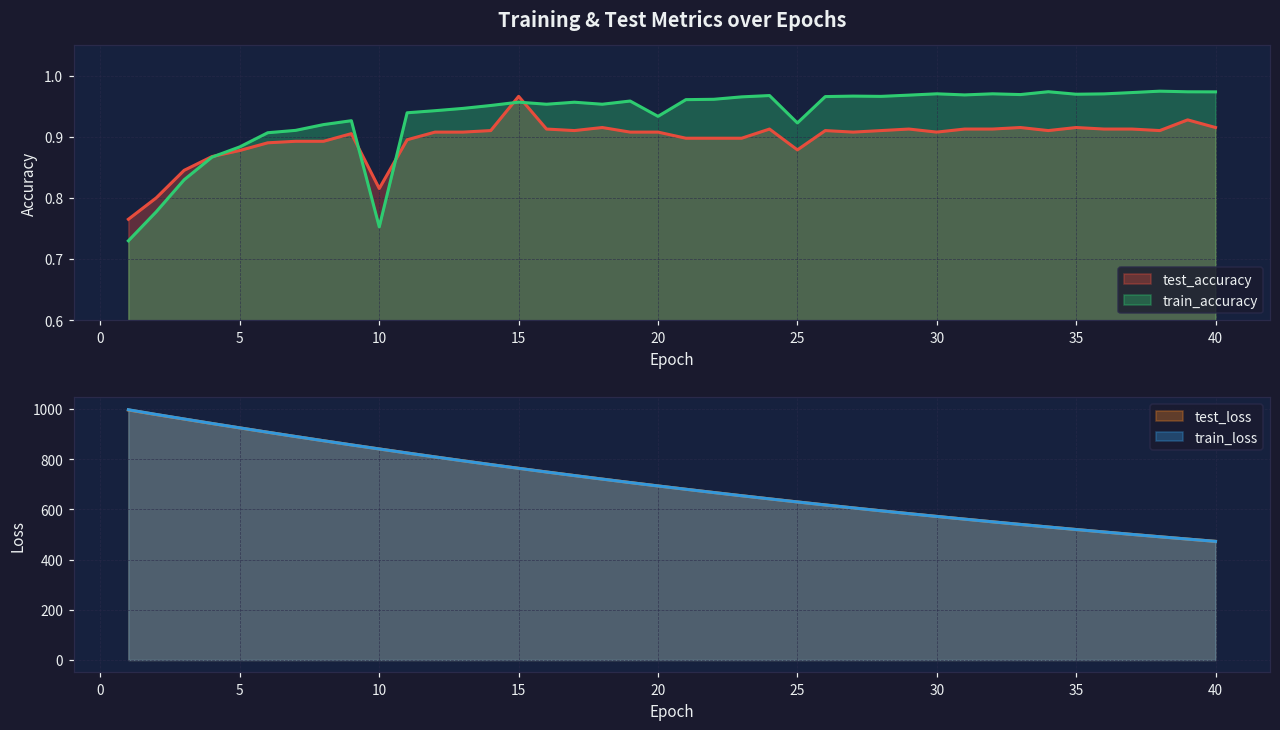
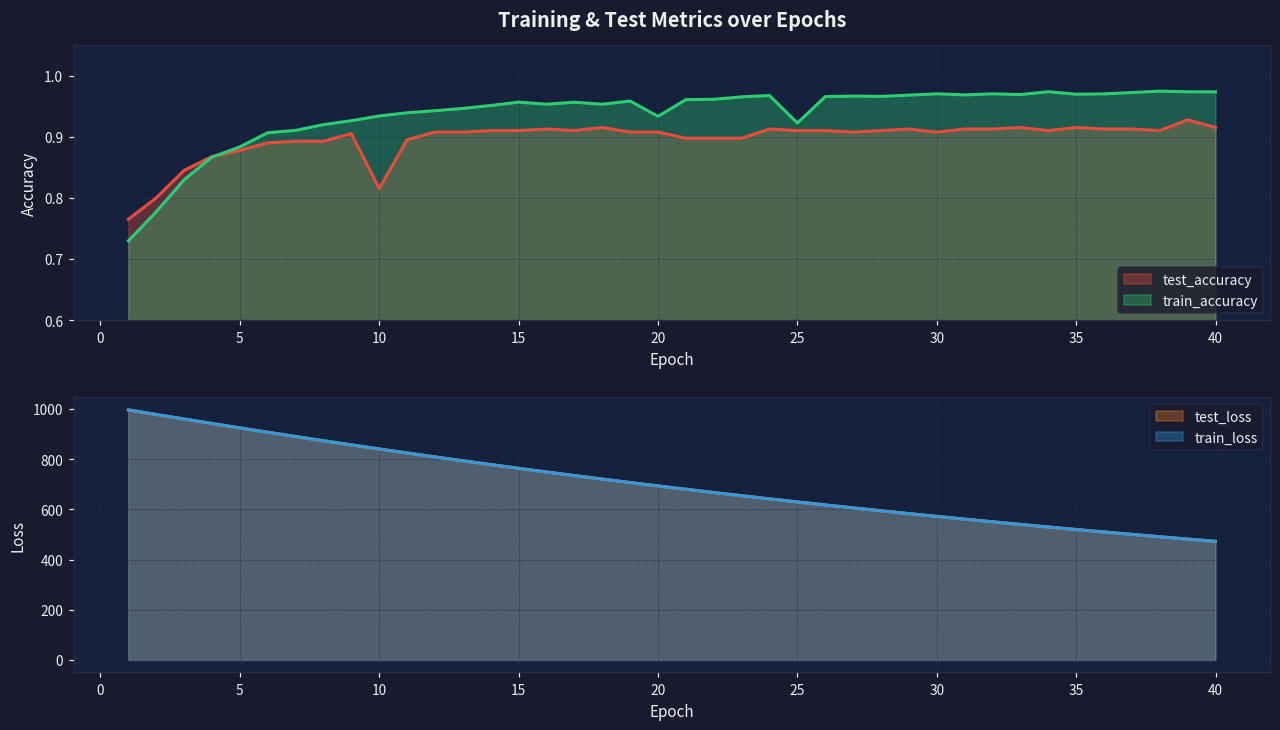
  {
    "Training & Test Metrics over Epochs": {
      "test_accuracy": {
        "5": 0.88,
        "10": 0.82,
-       "15": 0.97,
+       "15": 0.91,
        "20": 0.91,
-       "25": 0.88,
+       "25": 0.91,
        "30": 0.91,
        "35": 0.91,
        "40": 0.91
      },
      "train_accuracy": {
        "5": 0.88,
-       "10": 0.75,
+       "10": 0.93,
        "15": 0.96,
        "20": 0.93,
        "25": 0.92,
        "30": 0.97,
        "35": 0.97,
        "40": 0.97
      }
    }
  }
